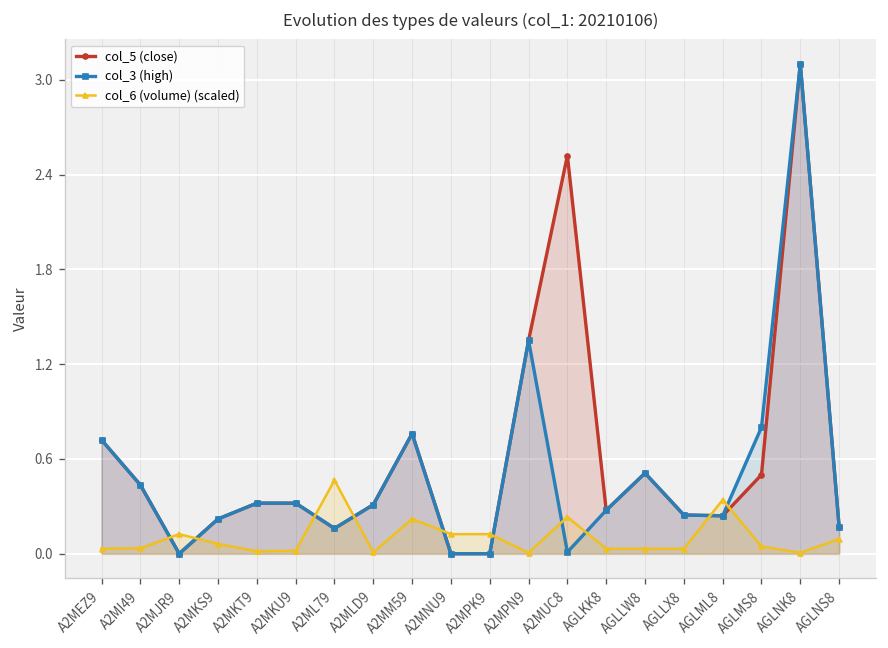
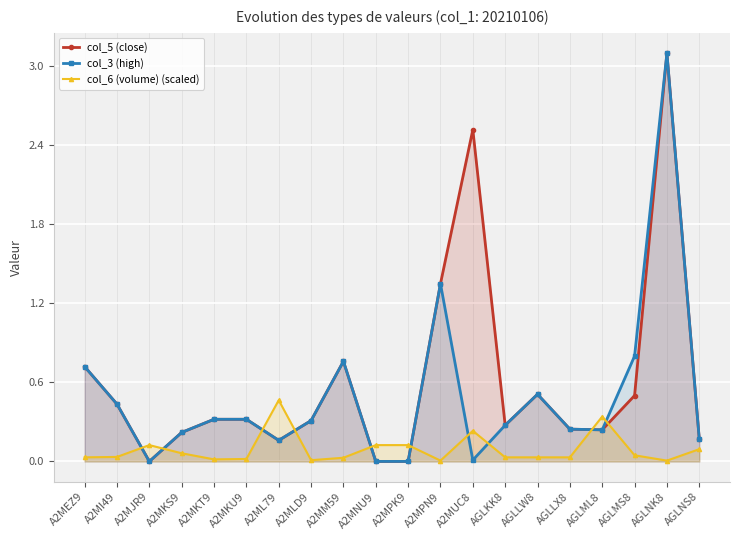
  {
    "col_5 (close)": {
      "A2MUC8": 2.52,
      "AGLMS8": 0.50
    },
    "col_3 (high)": {
      "A2MUC8": 0.01,
      "AGLMS8": 0.80
    },
    "col_6 (volume) (scaled)": {
      "A2MEZ9": 0.03,
      "A2MI49": 0.03,
      "A2MJR9": 0.12,
      "A2MKS9": 0.06,
      "A2MKT9": 0.02,
      "A2MKU9": 0.02,
      "A2ML79": 0.46,
      "A2MLD9": 0.01,
-     "A2MM59": 0.22,
+     "A2MM59": 0.03,
      "A2MNU9": 0.12,
      "A2MPK9": 0.12,
      "A2MPN9": 0.01,
      "A2MUC8": 0.23,
      "AGLKK8": 0.03,
      "AGLLW8": 0.03,
      "AGLLX8": 0.03,
      "AGLML8": 0.34,
      "AGLMS8": 0.05,
      "AGLNK8": 0.01,
      "AGLNS8": 0.09
    }
  }
